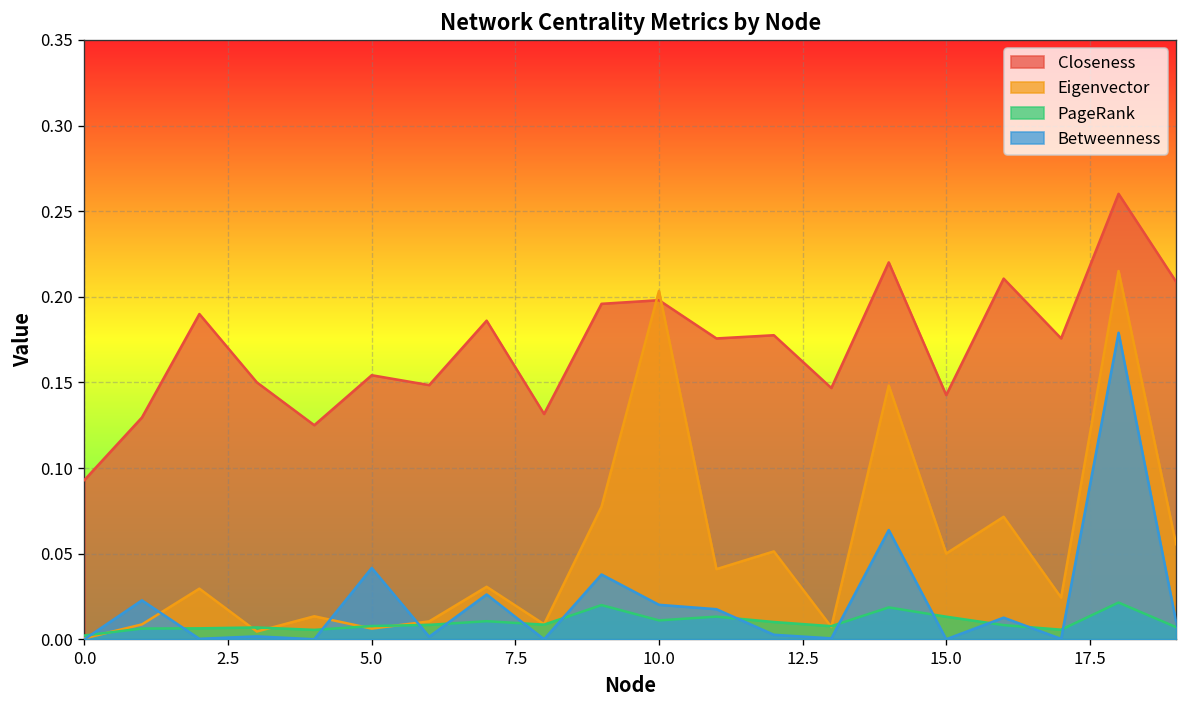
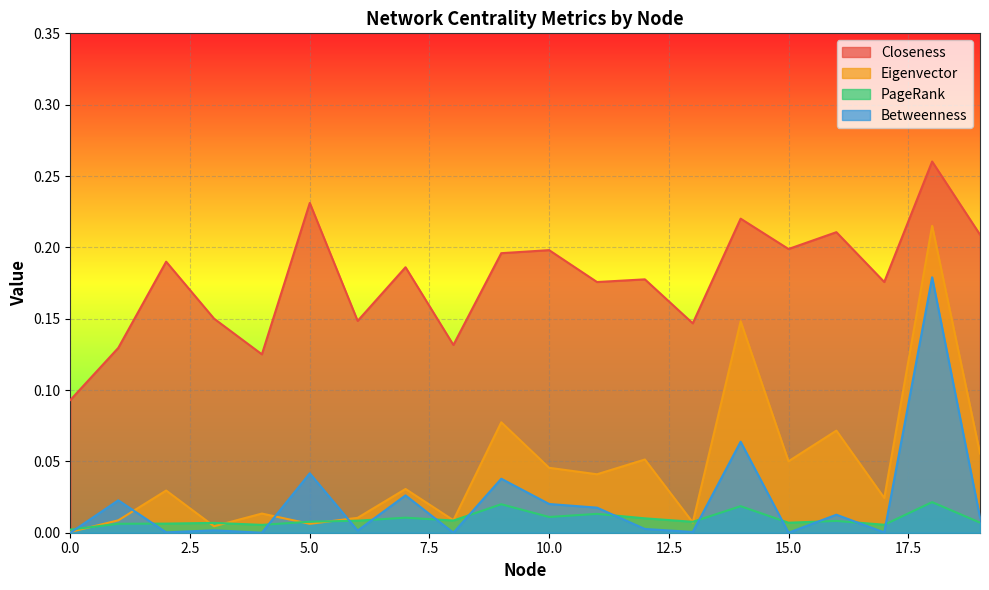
  {
    "Closeness": {
      "0.0": 0.093,
-     "5.0": 0.154,
+     "5.0": 0.231,
      "10.0": 0.198,
-     "15.0": 0.143
+     "15.0": 0.199
    },
    "Eigenvector": {
-     "10.0": 0.203,
+     "10.0": 0.046,
      "15.0": 0.050
    },
    "PageRank": {
      "10.0": 0.011,
-     "15.0": 0.013
+     "15.0": 0.007
    },
    "Betweenness": {
      "5.0": 0.042,
      "10.0": 0.020,
      "15.0": 0.000
    }
  }
